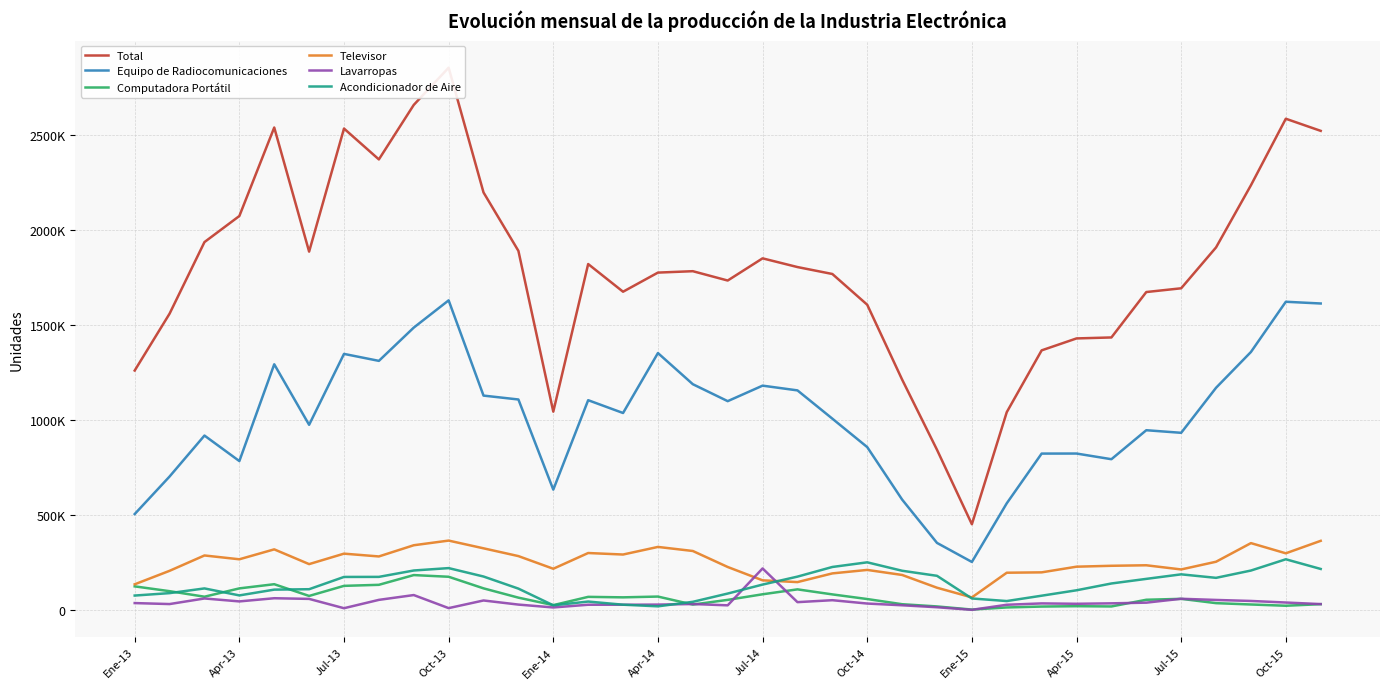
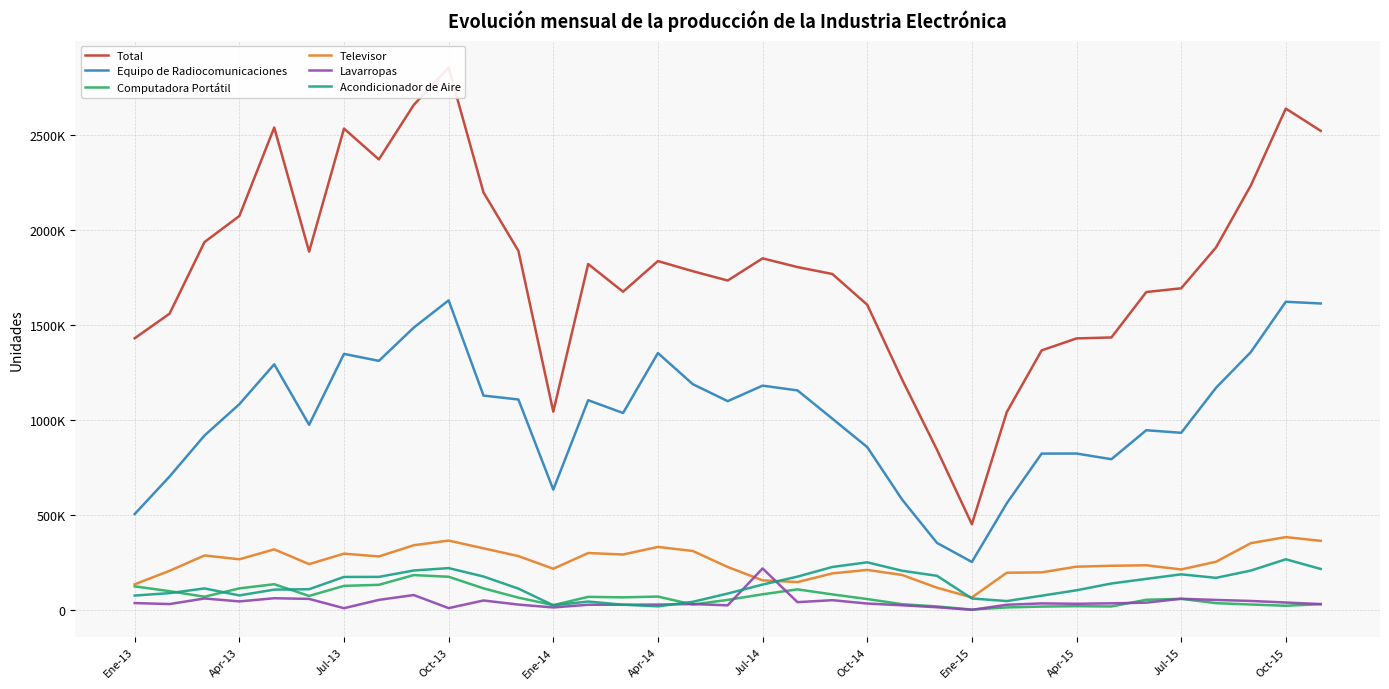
  {
    "Total": {
-     "Ene-13": 1260000,
+     "Ene-13": 1430000,
      "Apr-13": 2070000,
      "Jul-13": 2530000,
      "Ene-14": 1040000,
-     "Apr-14": 1780000,
+     "Apr-14": 1840000,
      "Jul-14": 1850000,
      "Oct-14": 1610000,
      "Ene-15": 450000,
      "Apr-15": 1430000,
      "Jul-15": 1690000,
-     "Oct-15": 2580000
+     "Oct-15": 2640000
    },
    "Equipo de Radiocomunicaciones": {
      "Ene-13": 510000,
-     "Apr-13": 780000,
+     "Apr-13": 1080000,
      "Jul-13": 1350000,
      "Oct-13": 1630000,
      "Ene-14": 630000,
      "Apr-14": 1350000,
      "Jul-14": 1180000,
      "Oct-14": 860000,
      "Ene-15": 250000,
      "Apr-15": 820000,
      "Jul-15": 930000,
      "Oct-15": 1620000
    },
    "Televisor": {
      "Apr-13": 270000,
      "Jul-13": 300000,
      "Oct-13": 370000,
      "Ene-14": 220000,
      "Apr-14": 330000,
      "Jul-14": 160000,
      "Oct-14": 210000,
      "Apr-15": 230000,
      "Jul-15": 210000,
-     "Oct-15": 300000
+     "Oct-15": 380000
    },
    "Lavarropas": {
      "Ene-13": 40000,
      "Apr-13": 50000,
      "Jul-13": 10000,
      "Oct-13": 10000,
      "Jul-14": 220000,
      "Oct-14": 40000,
      "Oct-15": 40000
    }
  }
